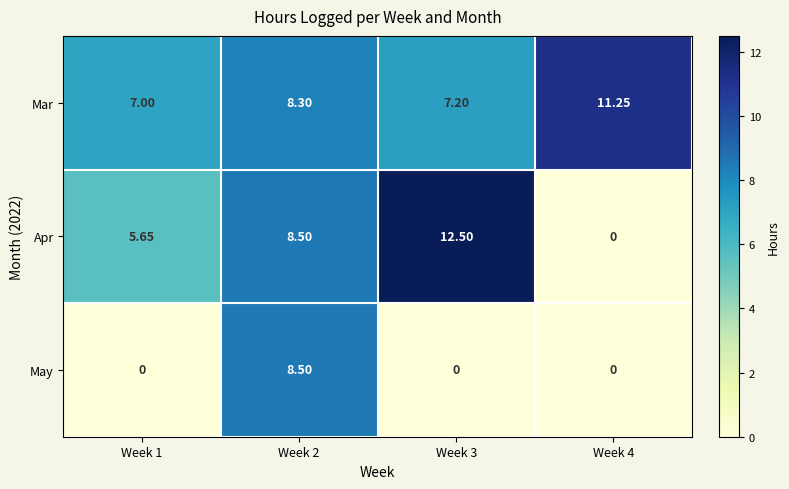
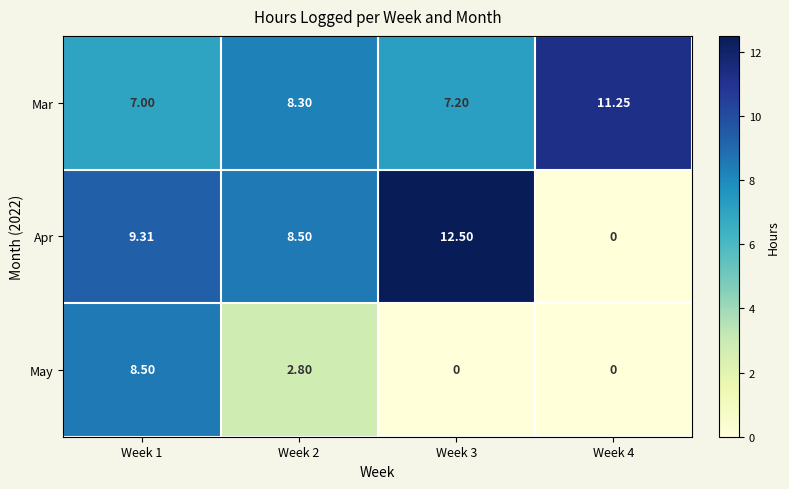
  {
    "Mar": {
      "Week 1": 7.00,
      "Week 2": 8.30,
      "Week 3": 7.20,
      "Week 4": 11.25
    },
    "Apr": {
-     "Week 1": 5.65,
+     "Week 1": 9.31,
      "Week 2": 8.50,
      "Week 3": 12.50,
      "Week 4": 0
    },
    "May": {
-     "Week 1": 0,
-     "Week 2": 8.50,
+     "Week 1": 8.50,
+     "Week 2": 2.80,
      "Week 3": 0,
      "Week 4": 0
    }
  }
